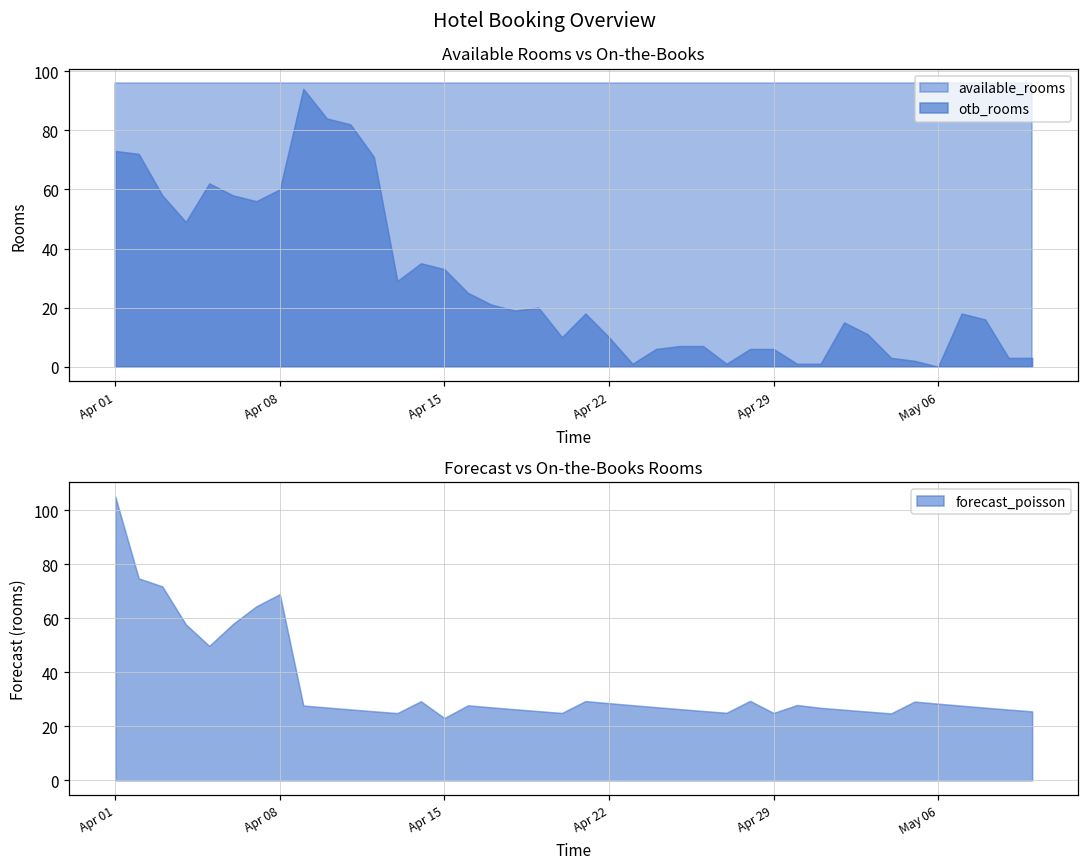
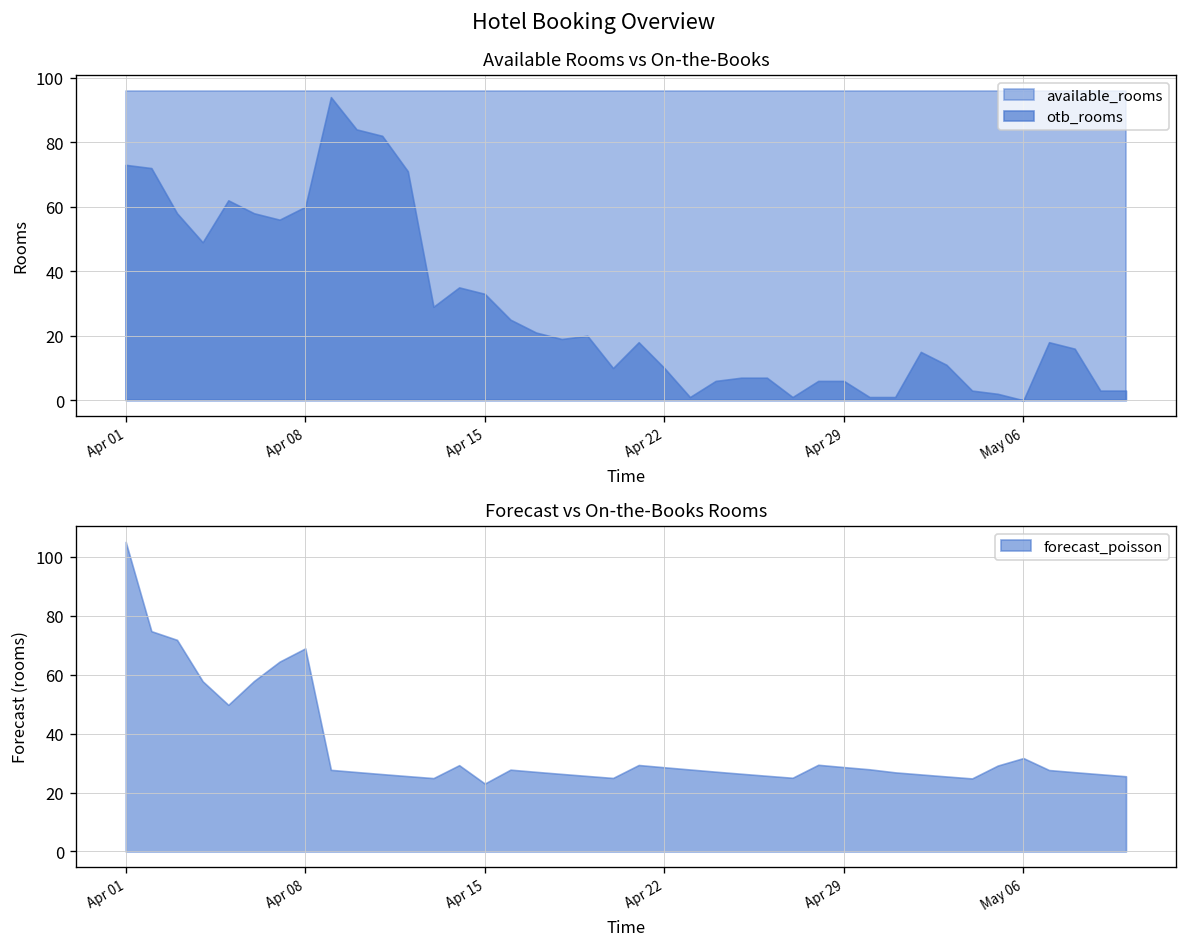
  {
    "Forecast vs On-the-Books Rooms": {
      "Apr 01": 105,
      "Apr 08": 69,
      "Apr 15": 23,
      "Apr 22": 29,
-     "Apr 29": 25,
-     "May 06": 28
+     "Apr 29": 29,
+     "May 06": 32
    }
  }
